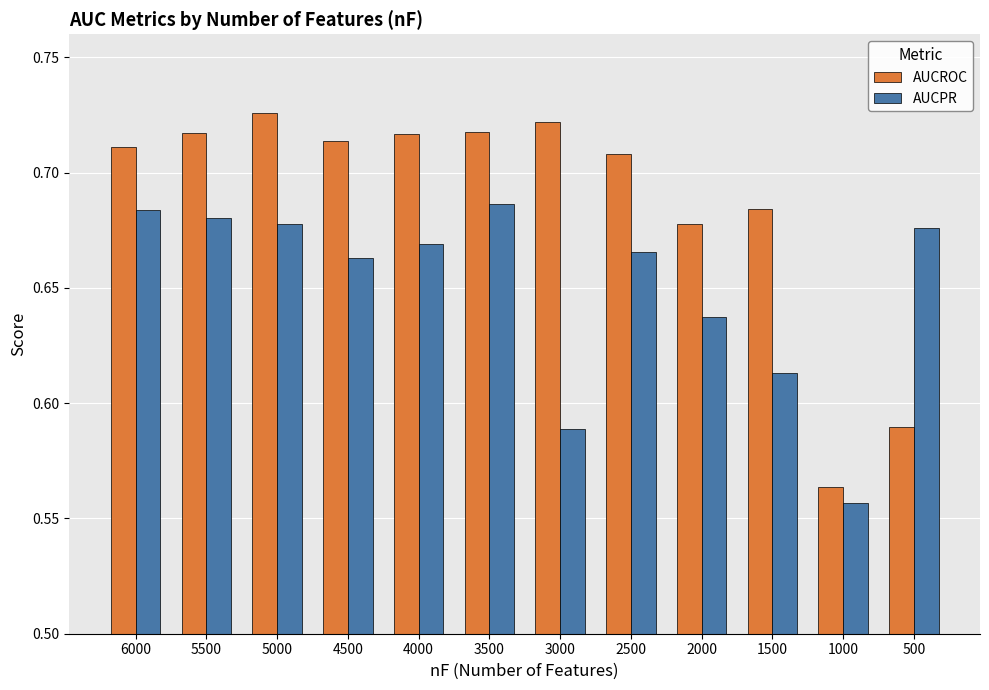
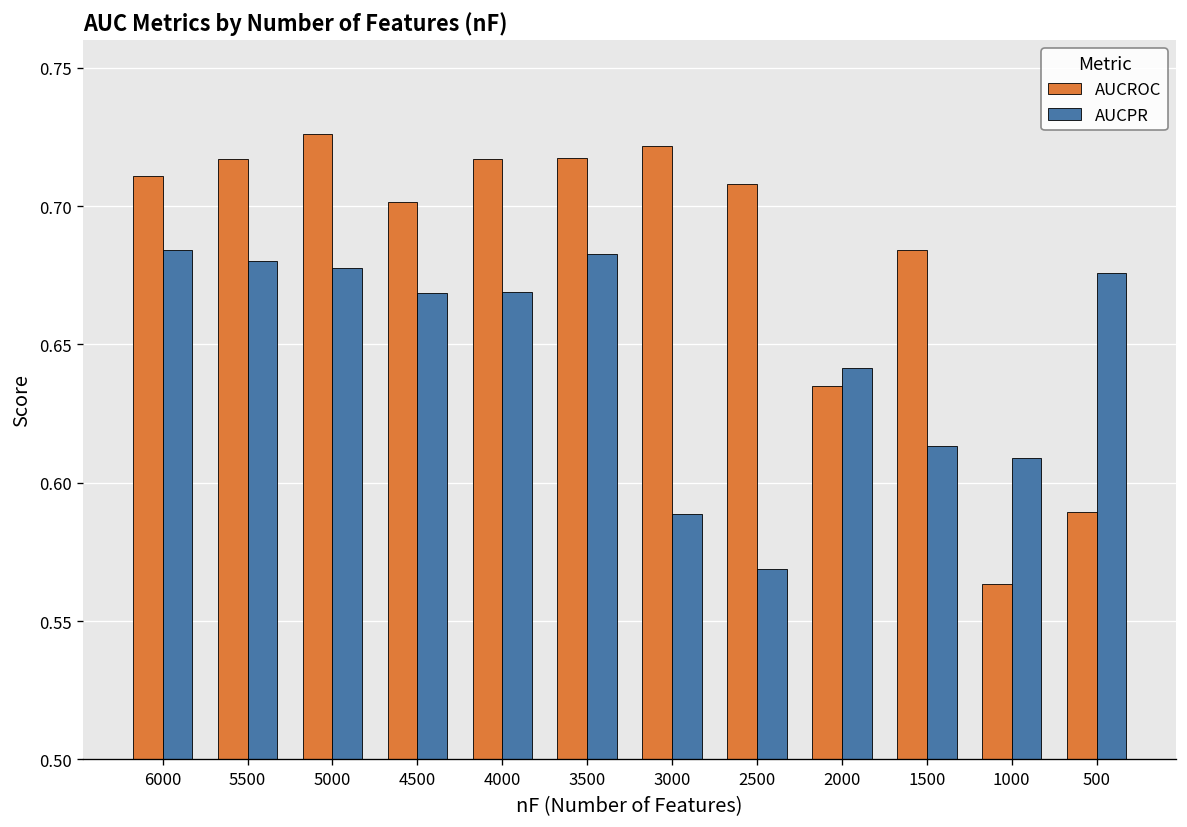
  {
    "AUCROC": {
      "6000": 0.711,
      "5500": 0.717,
      "5000": 0.726,
-     "4500": 0.714,
+     "4500": 0.701,
      "4000": 0.717,
      "3500": 0.718,
      "3000": 0.722,
      "2500": 0.708,
-     "2000": 0.678,
+     "2000": 0.635,
      "1500": 0.684,
      "1000": 0.564,
      "500": 0.590
    },
    "AUCPR": {
      "6000": 0.684,
      "5500": 0.680,
      "5000": 0.678,
-     "4500": 0.663,
+     "4500": 0.669,
      "4000": 0.669,
-     "3500": 0.686,
+     "3500": 0.683,
      "3000": 0.589,
-     "2500": 0.666,
-     "2000": 0.637,
+     "2500": 0.569,
+     "2000": 0.641,
      "1500": 0.613,
-     "1000": 0.557,
+     "1000": 0.609,
      "500": 0.676
    }
  }
